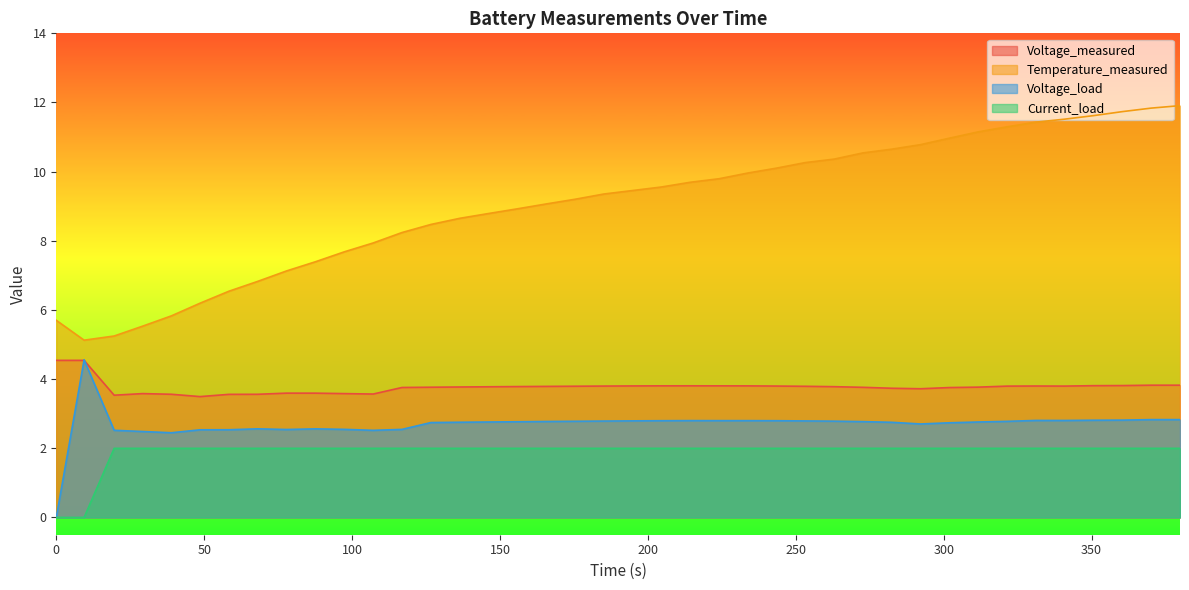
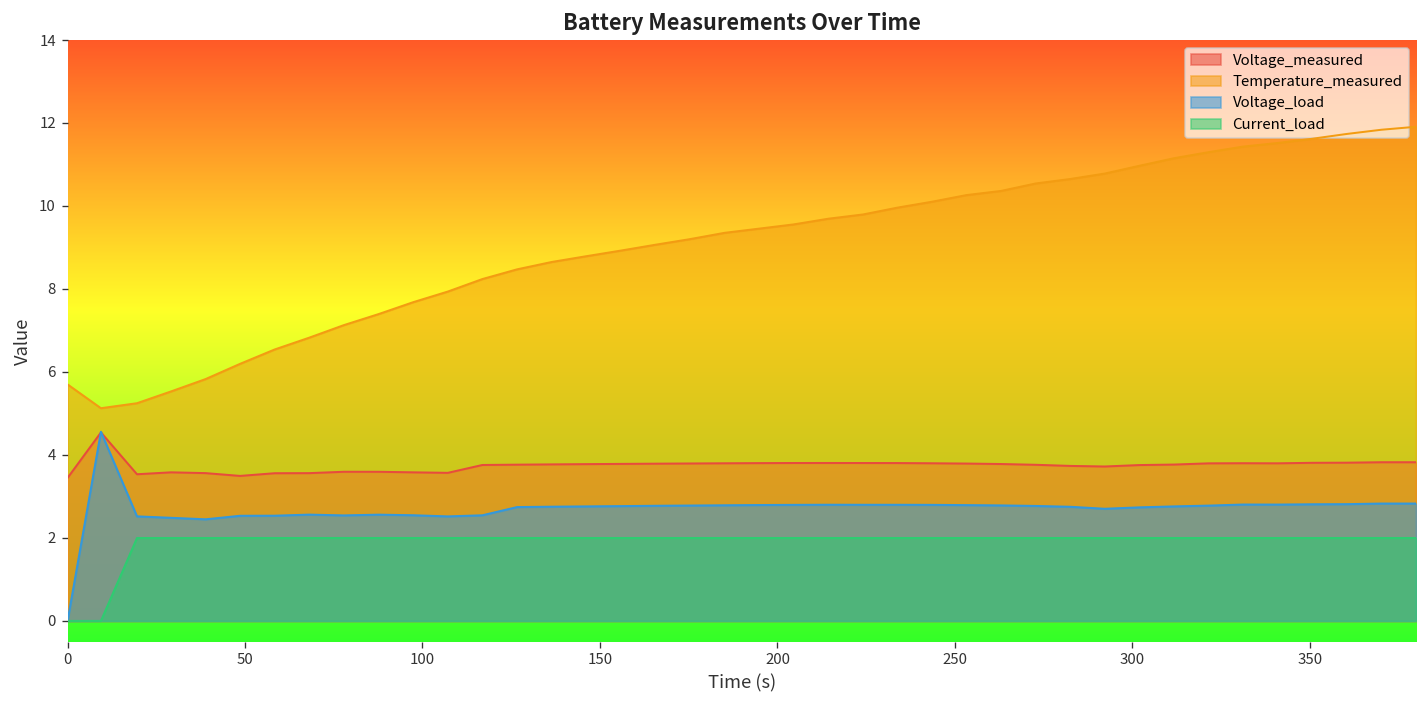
  {
    "Voltage_measured": {
-     "0": 4.5
+     "0": 3.4
    },
    "Temperature_measured": {
      "0": 5.7
    }
  }
